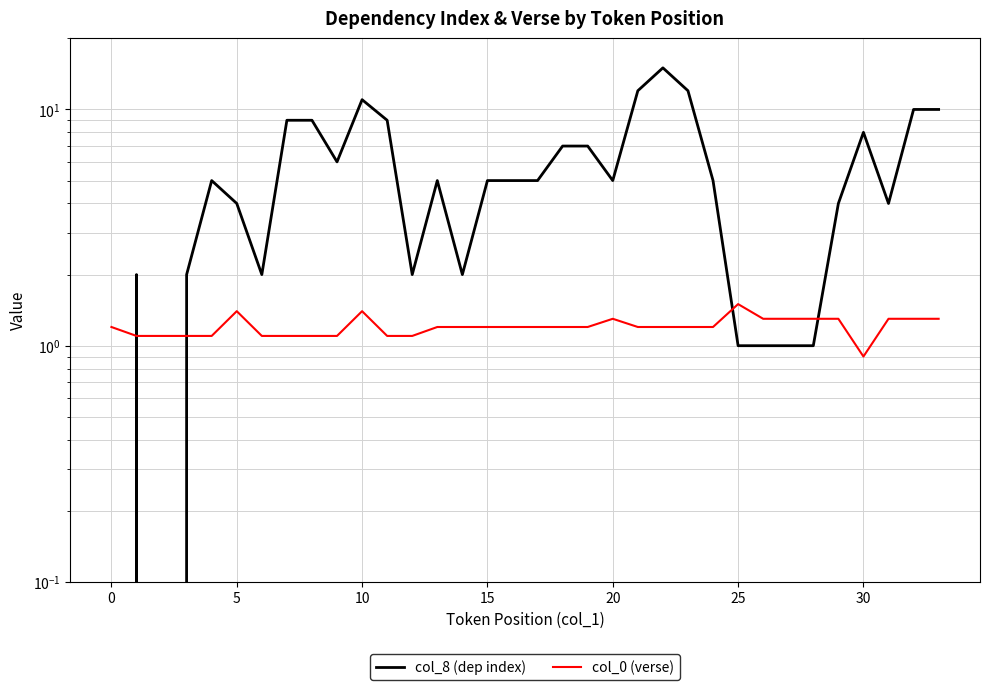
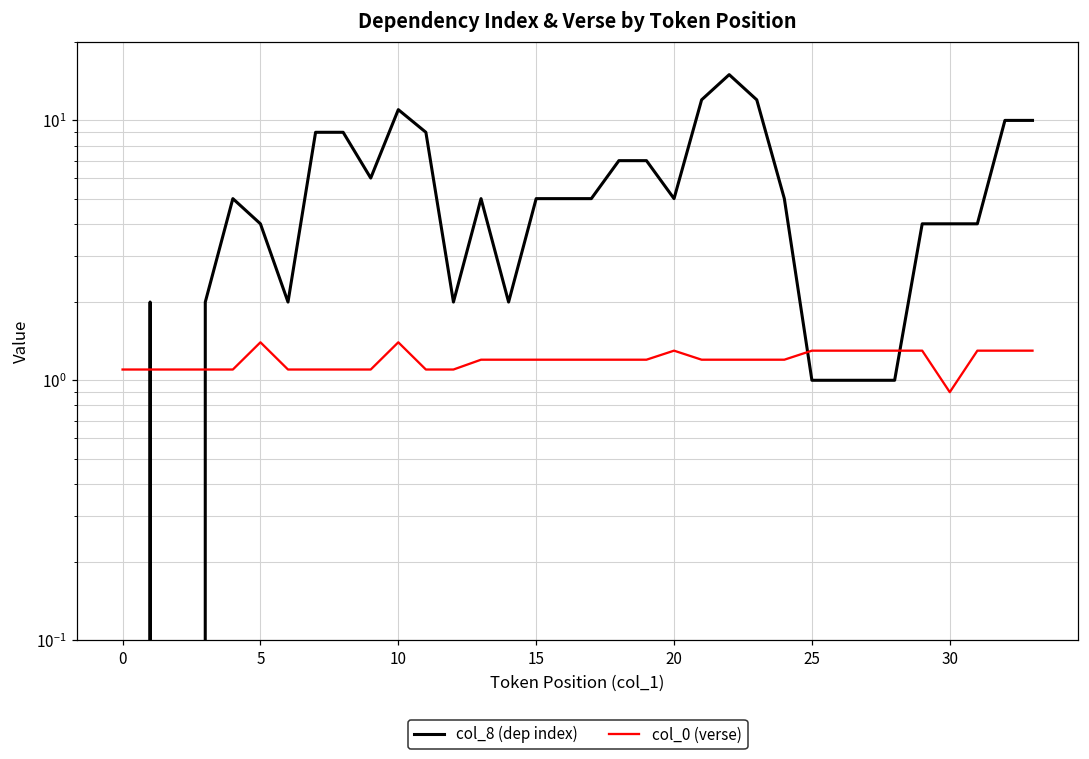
  {
    "col_8 (dep index)": {
      "5": 4,
      "10": 11,
      "15": 5,
      "20": 5,
      "25": 1,
-     "30": 8
+     "30": 4
    },
    "col_0 (verse)": {
-     "0": 1.2,
+     "0": 1.1,
      "5": 1.4,
      "10": 1.4,
      "15": 1.2,
      "20": 1.3,
-     "25": 1.5,
+     "25": 1.3,
      "30": 0.9
    }
  }
